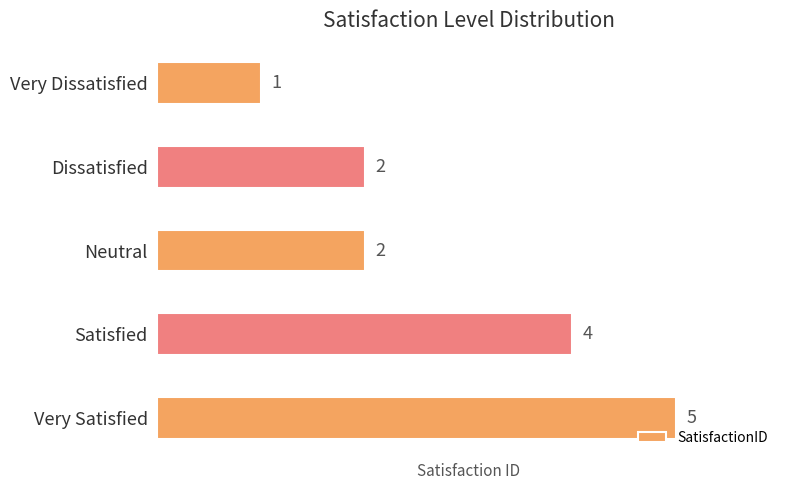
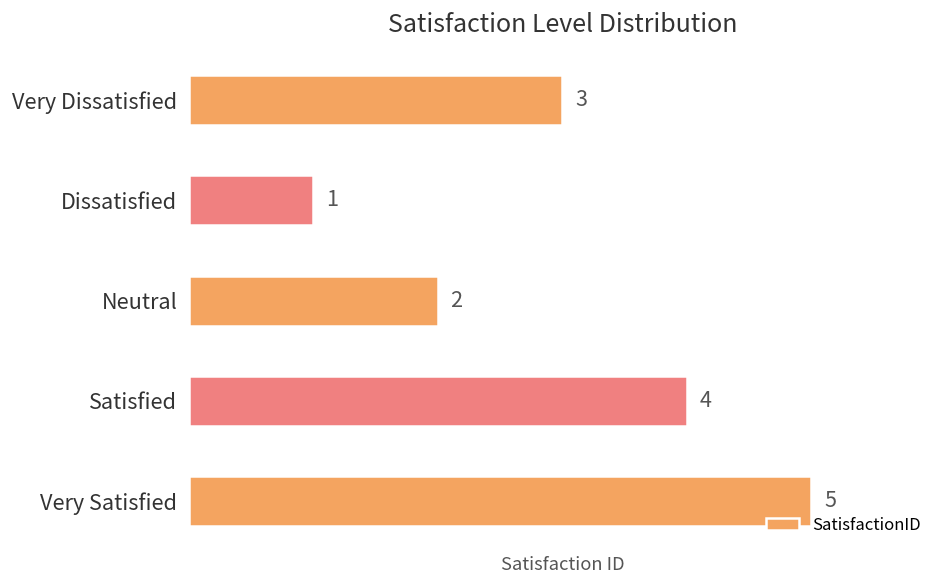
  {
-   "Very Dissatisfied": 1,
-   "Dissatisfied": 2,
+   "Very Dissatisfied": 3,
+   "Dissatisfied": 1,
    "Neutral": 2,
    "Satisfied": 4,
    "Very Satisfied": 5
  }
